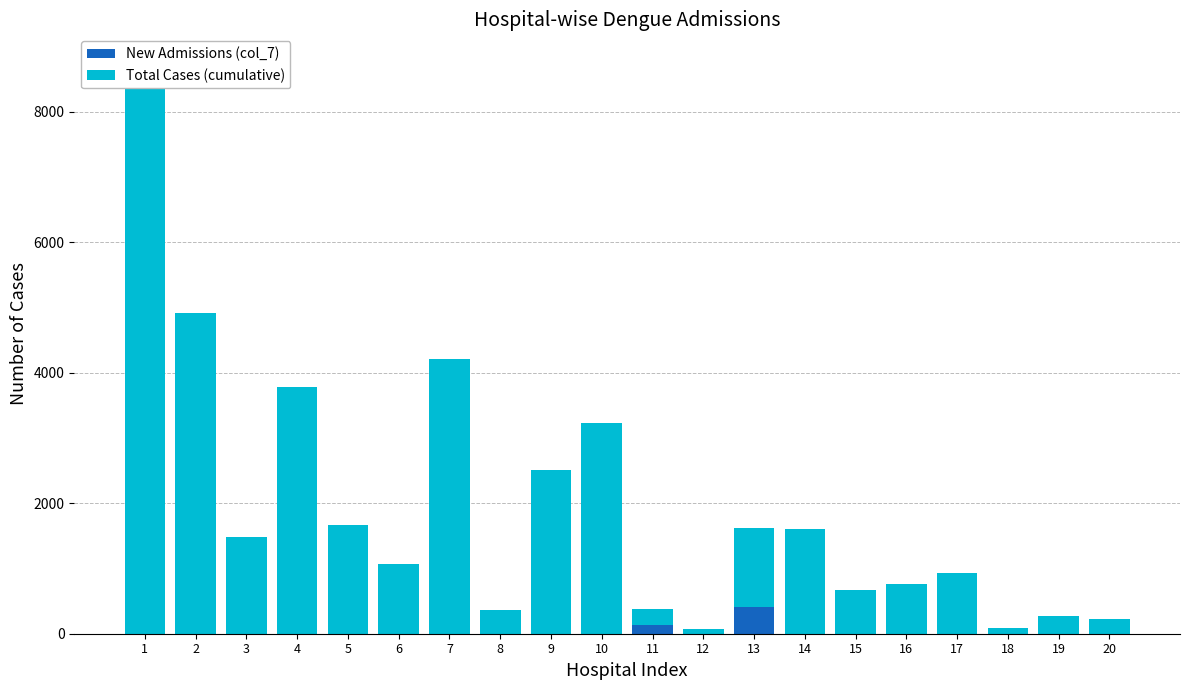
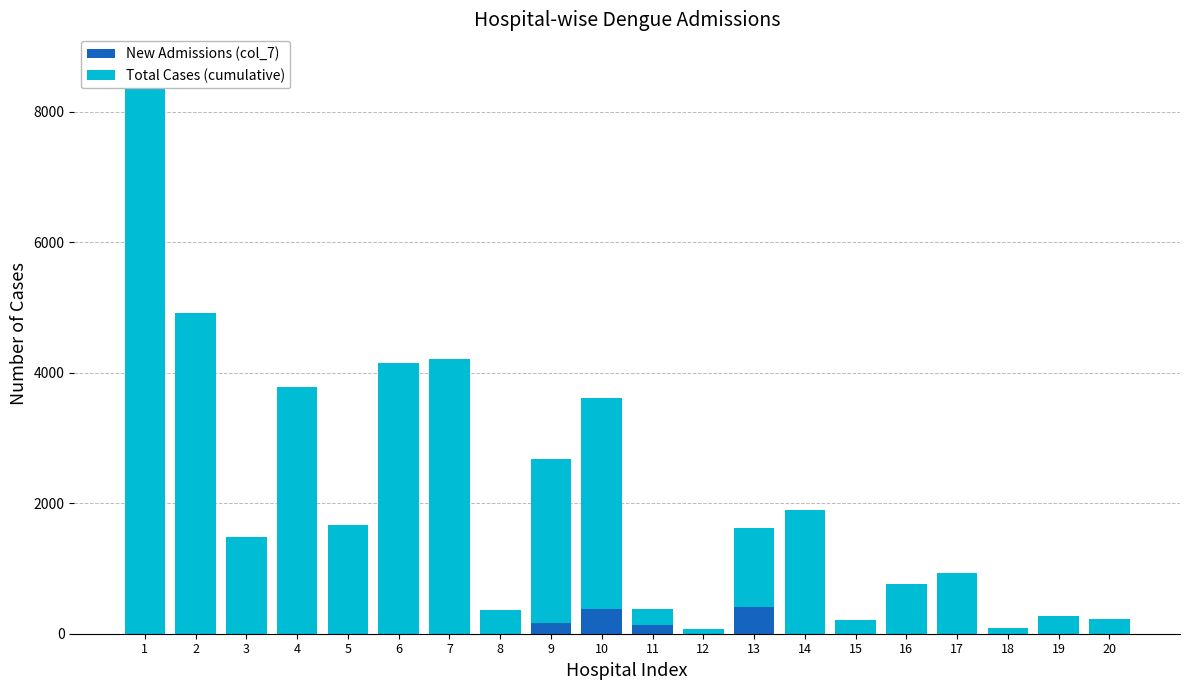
  {
    "New Admissions (col_7)": {
      "2": 0,
      "5": 0,
      "6": 0,
      "7": 0,
      "8": 0,
-     "9": 0,
-     "10": 0,
+     "9": 200,
+     "10": 400,
      "11": 100,
      "12": 0,
      "13": 400,
      "14": 0,
      "16": 0,
      "17": 0,
      "18": 0,
      "19": 0
    },
    "Total Cases (cumulative)": {
      "2": 4900,
      "3": 1500,
      "4": 3800,
      "5": 1700,
-     "6": 1100,
+     "6": 4100,
      "7": 4200,
      "8": 400,
      "9": 2500,
      "10": 3200,
      "11": 300,
      "12": 100,
      "13": 1200,
-     "14": 1600,
-     "15": 700,
+     "14": 1900,
+     "15": 200,
      "16": 800,
      "17": 900,
      "18": 100,
      "19": 300,
      "20": 200
    }
  }
